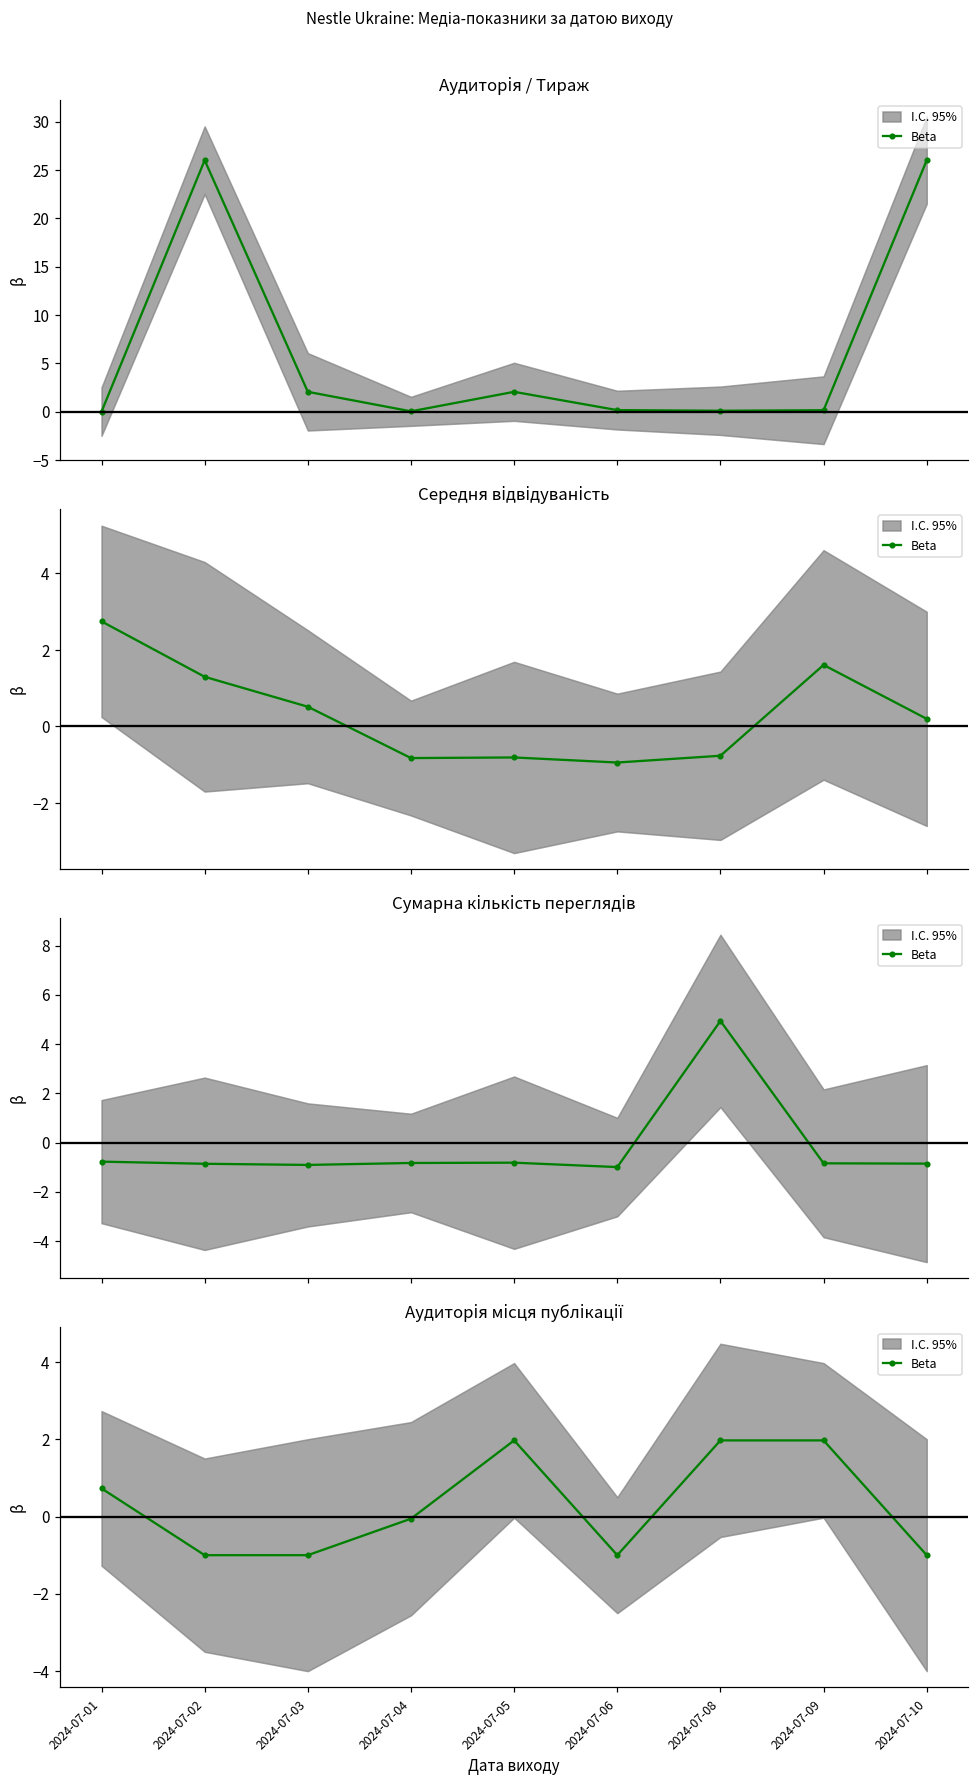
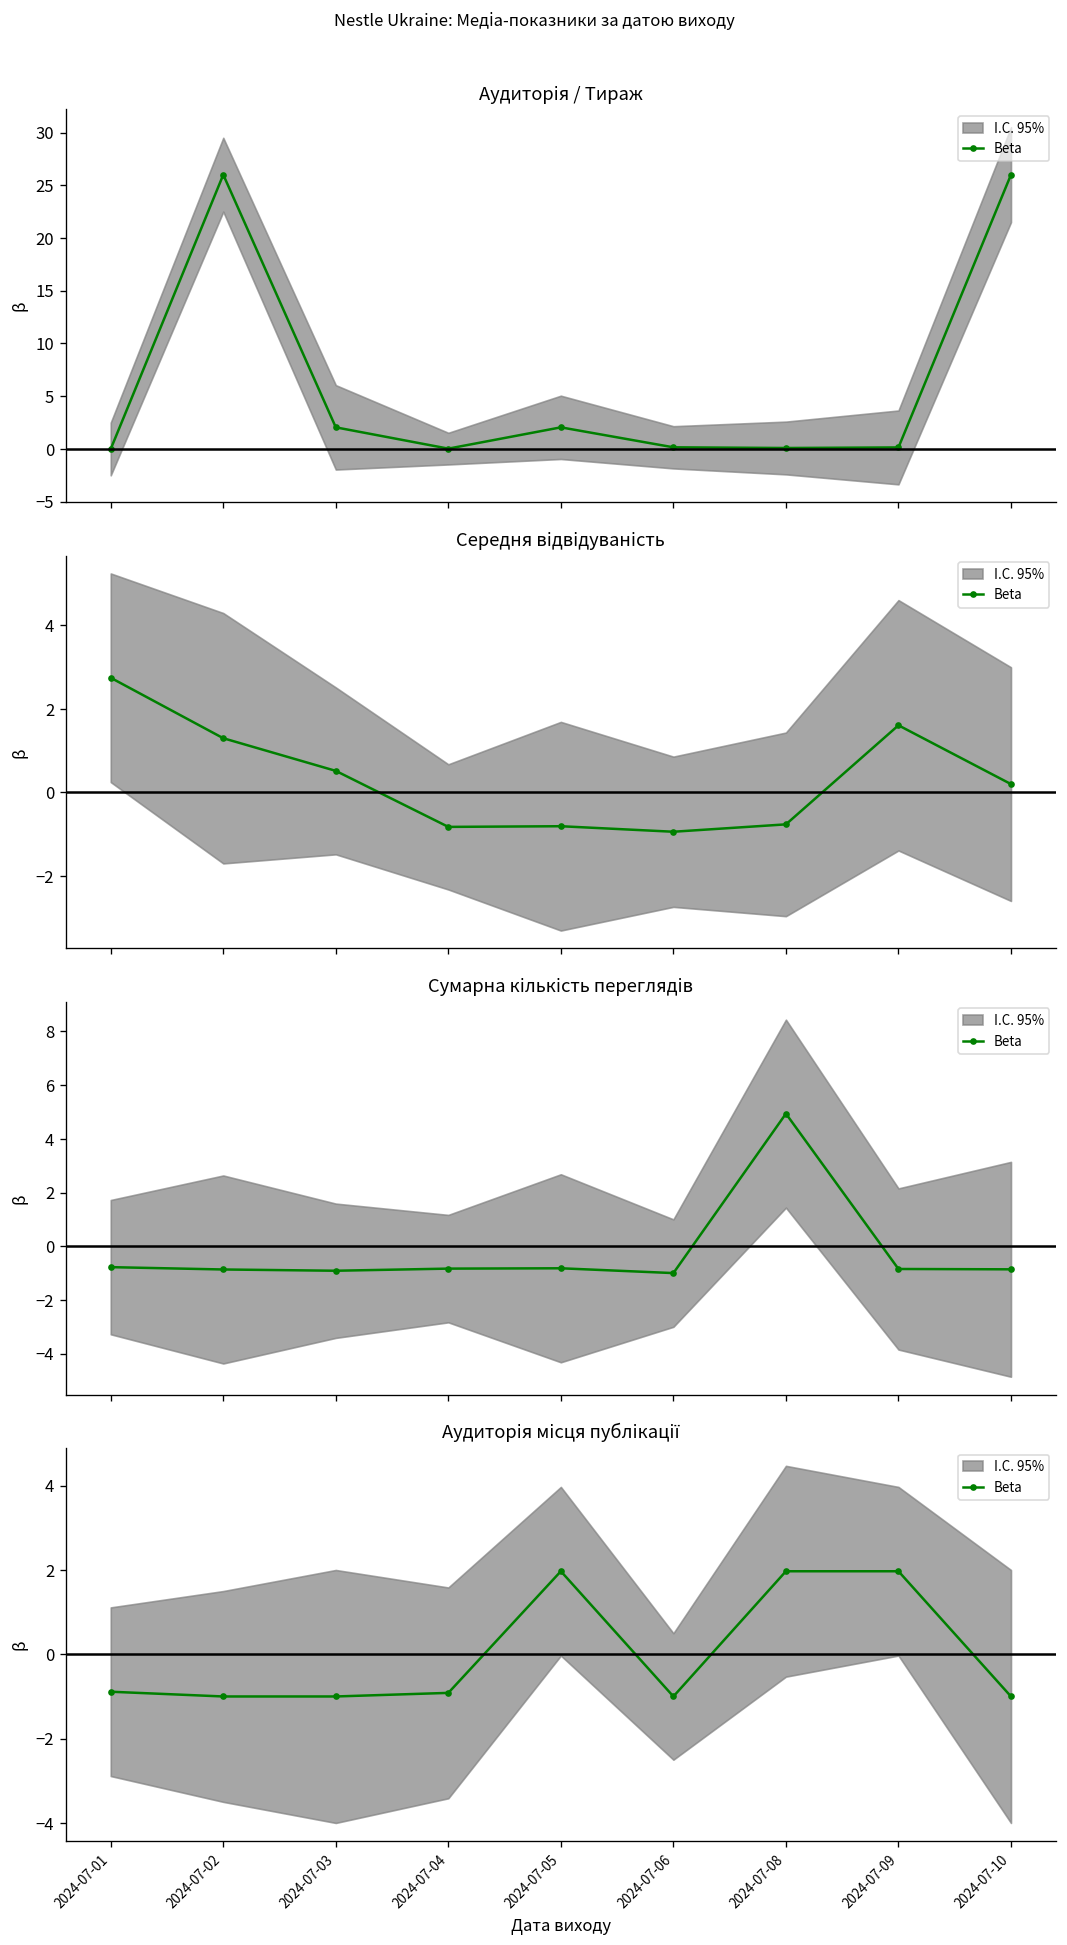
  {
    "Аудиторія місця публікації": {
      "Beta": {
-       "2024-07-01": 0.7,
+       "2024-07-01": -0.9,
        "2024-07-02": -1.0,
        "2024-07-03": -1.0,
-       "2024-07-04": -0.1,
+       "2024-07-04": -0.9,
        "2024-07-05": 2.0,
        "2024-07-06": -1.0,
        "2024-07-08": 2.0,
        "2024-07-09": 2.0,
        "2024-07-10": -1.0
      }
    }
  }
